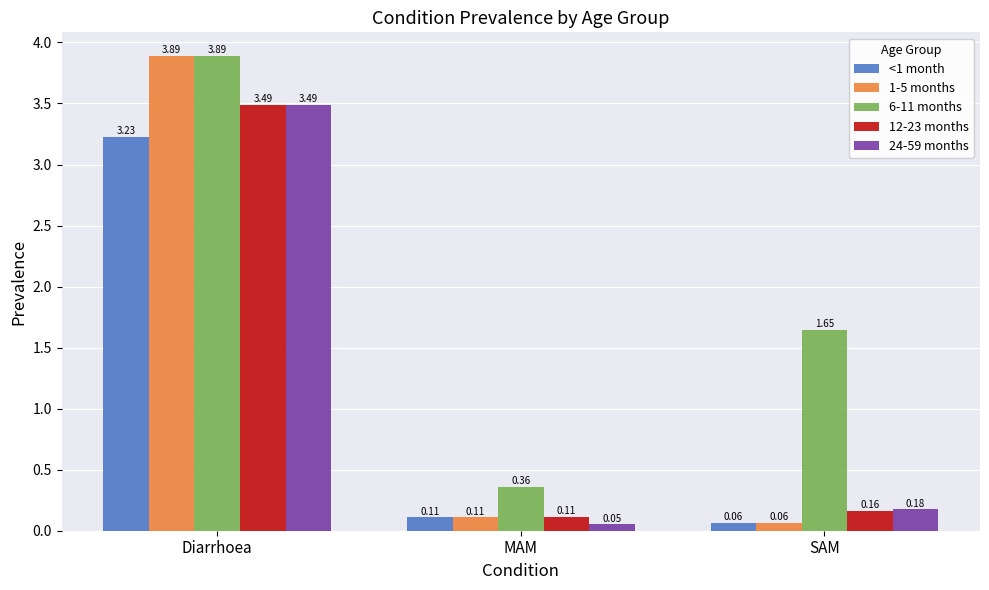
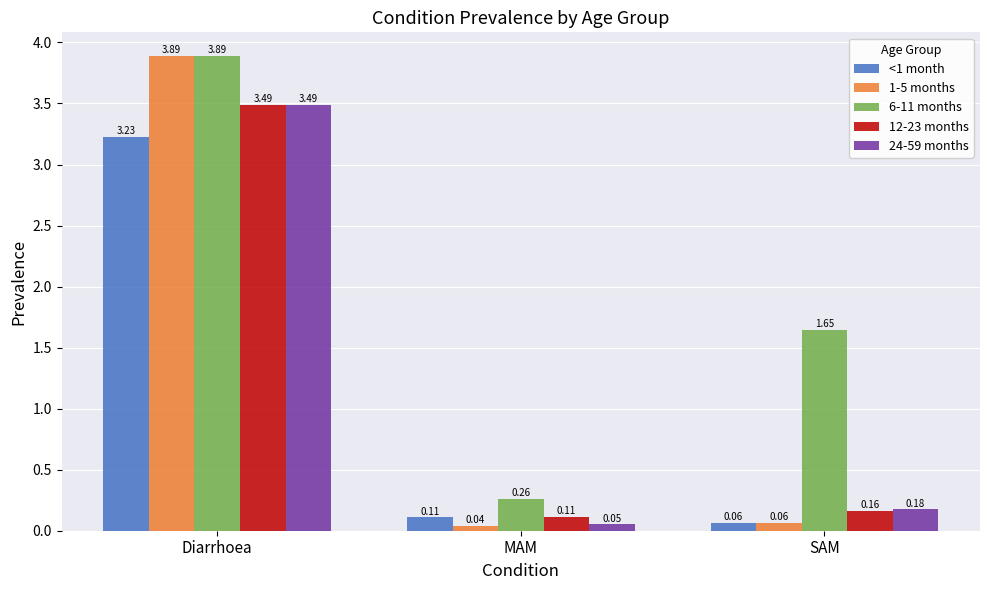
  {
    "<1 month": {
      "Diarrhoea": 3.23,
      "MAM": 0.11,
      "SAM": 0.06
    },
    "1-5 months": {
      "Diarrhoea": 3.89,
-     "MAM": 0.11,
+     "MAM": 0.04,
      "SAM": 0.06
    },
    "6-11 months": {
      "Diarrhoea": 3.89,
-     "MAM": 0.36,
+     "MAM": 0.26,
      "SAM": 1.65
    },
    "12-23 months": {
      "Diarrhoea": 3.49,
      "MAM": 0.11,
      "SAM": 0.16
    },
    "24-59 months": {
      "Diarrhoea": 3.49,
      "MAM": 0.05,
      "SAM": 0.18
    }
  }
